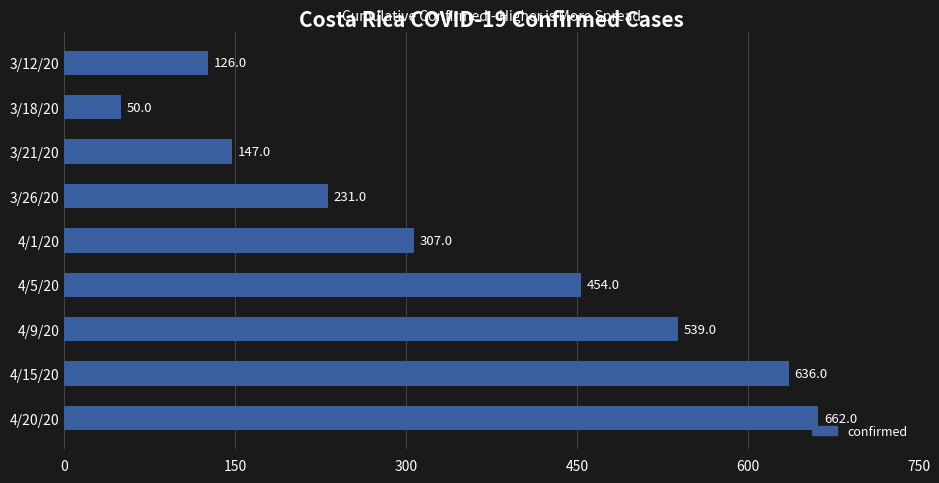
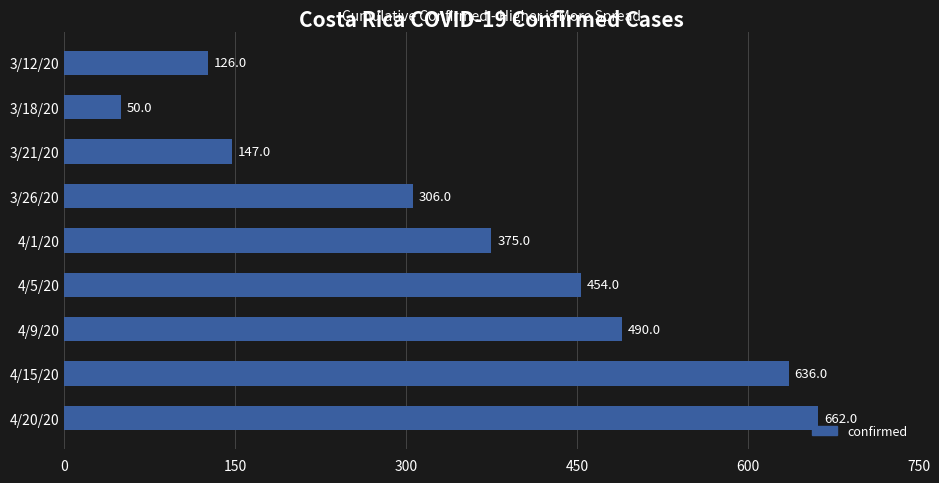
  {
    "3/12/20": 126.0,
    "3/18/20": 50.0,
    "3/21/20": 147.0,
-   "3/26/20": 231.0,
-   "4/1/20": 307.0,
+   "3/26/20": 306.0,
+   "4/1/20": 375.0,
    "4/5/20": 454.0,
-   "4/9/20": 539.0,
+   "4/9/20": 490.0,
    "4/15/20": 636.0
  }
